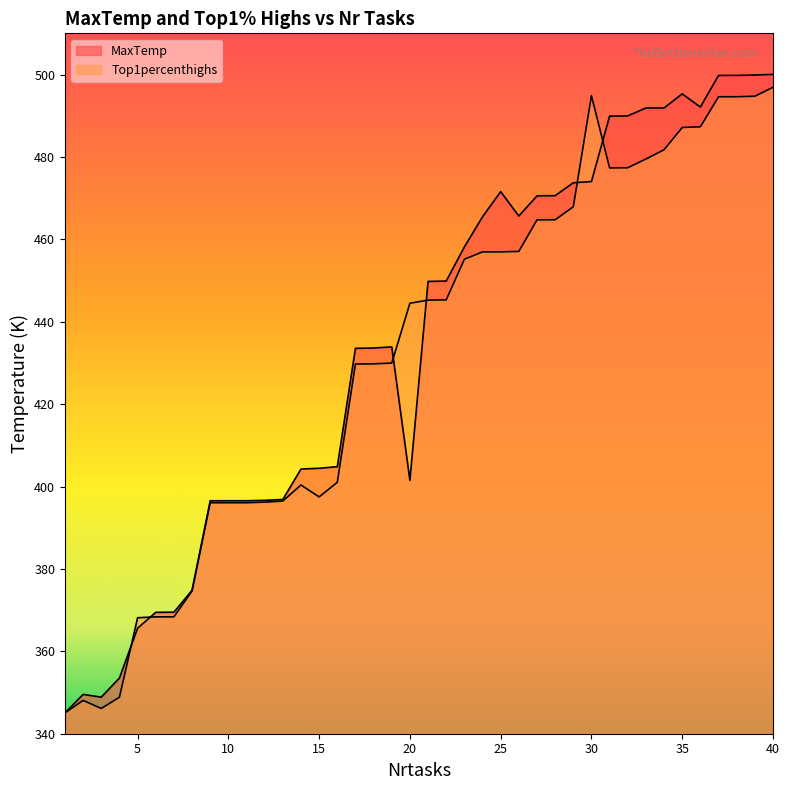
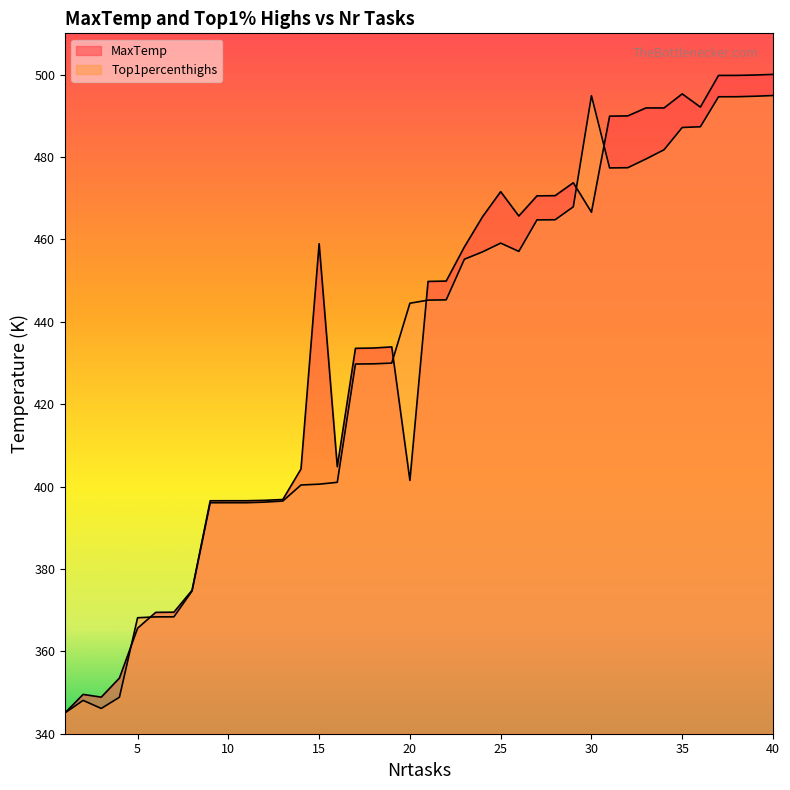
  {
    "MaxTemp": {
      "5": 366,
-     "15": 404,
+     "15": 459,
      "20": 401,
      "25": 472,
-     "30": 474,
+     "30": 467,
      "35": 495,
      "40": 500
    },
    "Top1percenthighs": {
      "5": 368,
-     "15": 397,
+     "15": 401,
      "20": 444,
-     "25": 457,
+     "25": 459,
      "30": 495,
      "35": 487,
-     "40": 497
+     "40": 495
    }
  }
